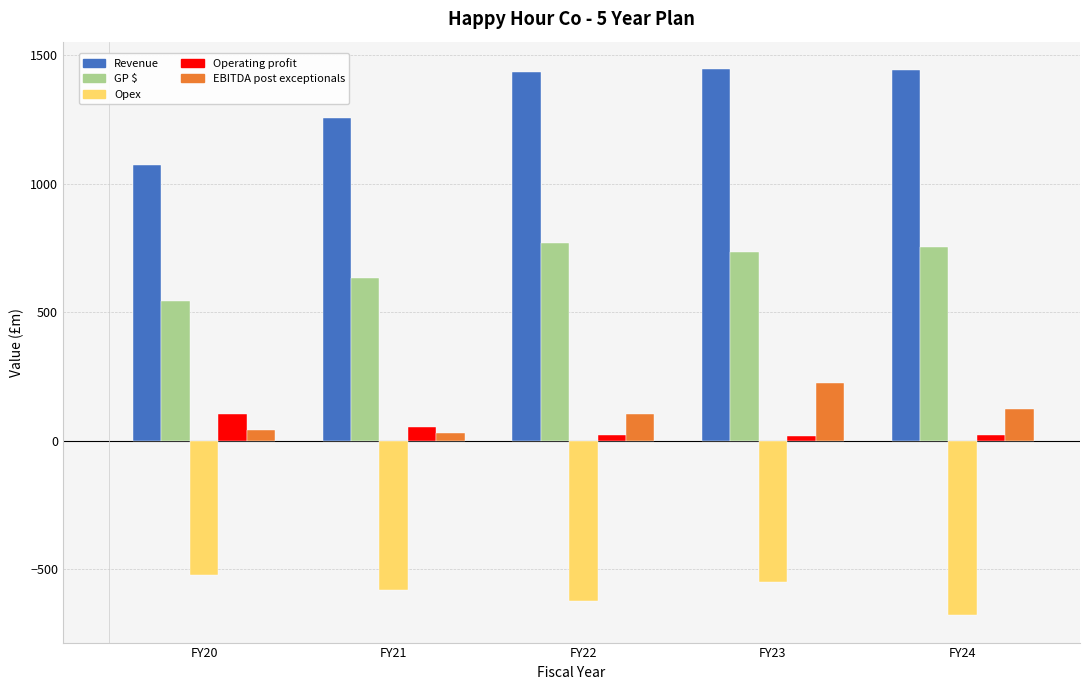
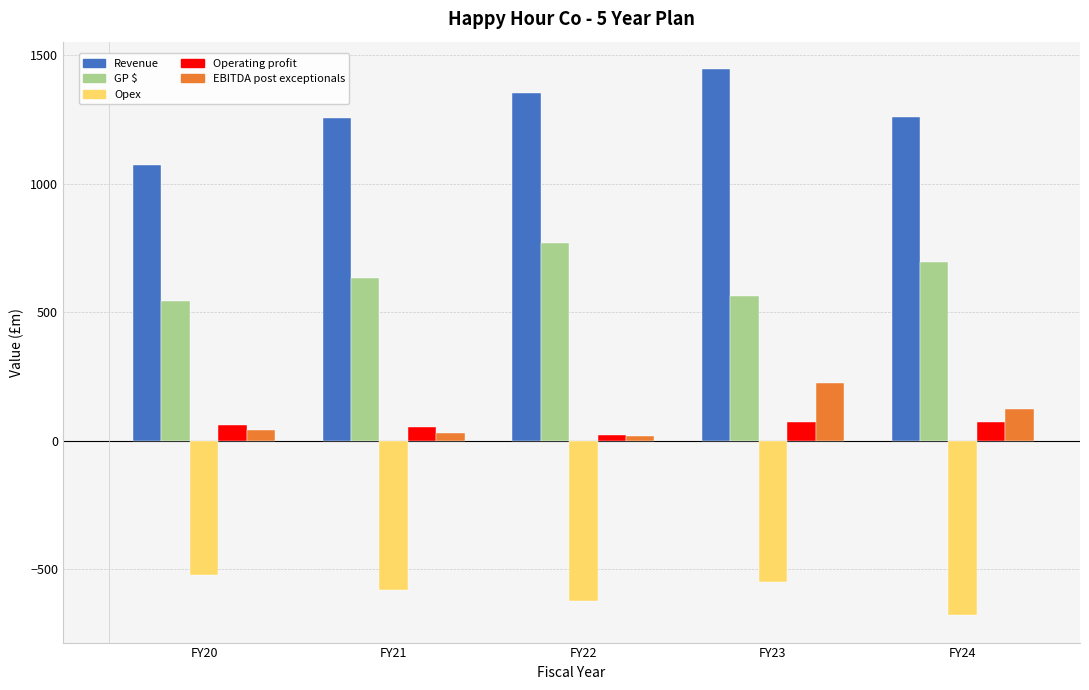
  {
    "Revenue": {
      "FY20": 1070,
      "FY21": 1260,
-     "FY22": 1440,
+     "FY22": 1350,
      "FY23": 1450,
-     "FY24": 1440
+     "FY24": 1260
    },
    "GP $": {
      "FY20": 550,
      "FY21": 630,
      "FY22": 770,
-     "FY23": 740,
-     "FY24": 750
+     "FY23": 560,
+     "FY24": 700
    },
    "Opex": {
      "FY20": -520,
      "FY21": -580,
      "FY22": -620,
      "FY23": -550,
      "FY24": -680
    },
    "Operating profit": {
-     "FY20": 110,
+     "FY20": 60,
      "FY21": 50,
      "FY22": 20,
-     "FY23": 20,
-     "FY24": 20
+     "FY23": 70,
+     "FY24": 80
    },
    "EBITDA post exceptionals": {
      "FY20": 40,
      "FY21": 30,
-     "FY22": 110,
+     "FY22": 20,
      "FY23": 220,
      "FY24": 120
    }
  }
